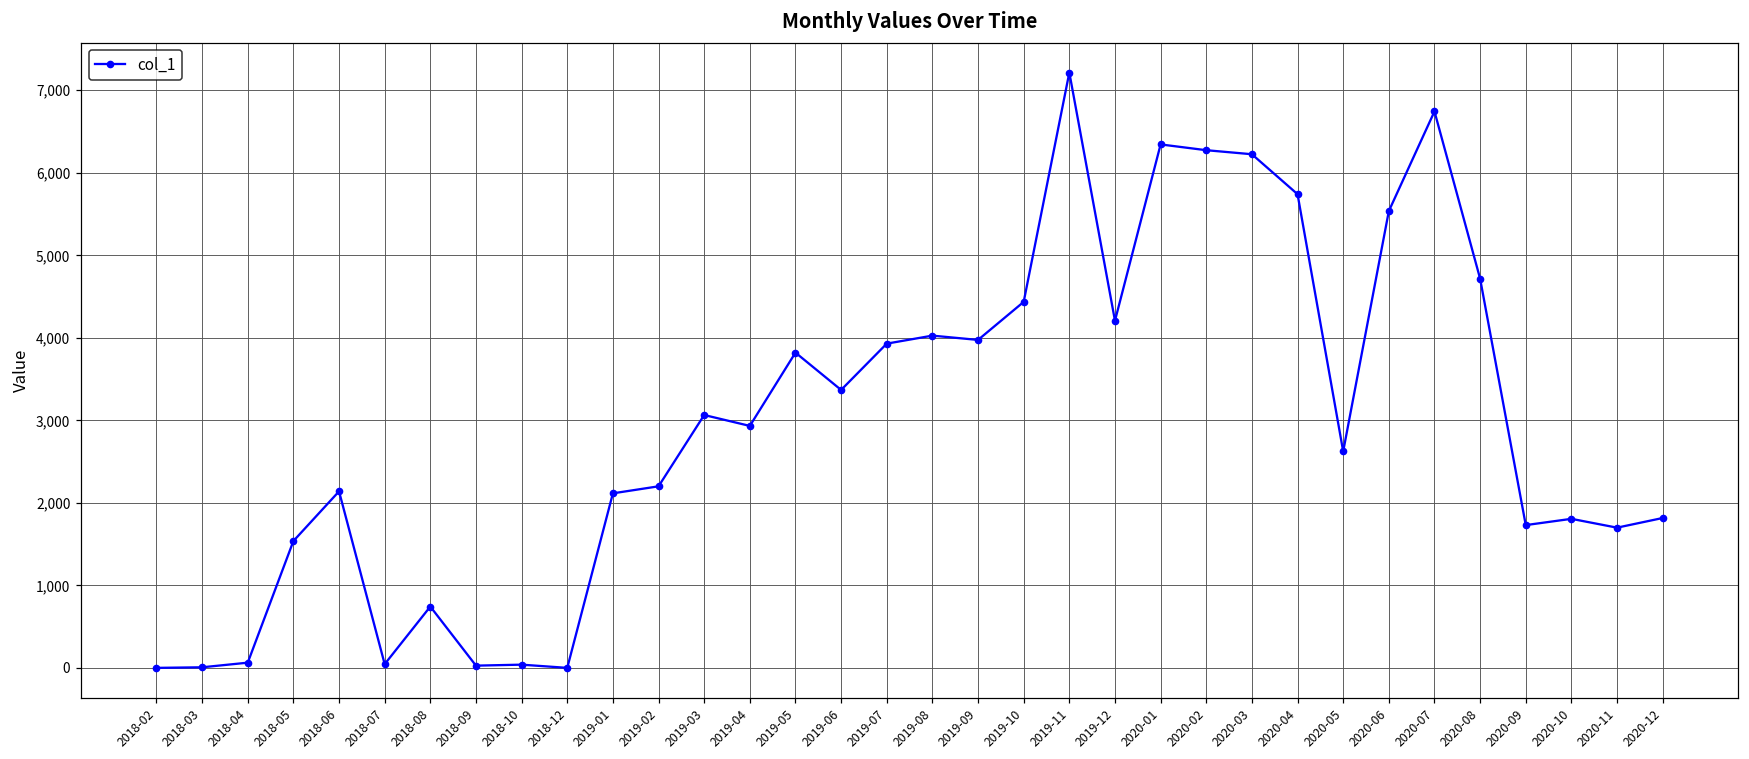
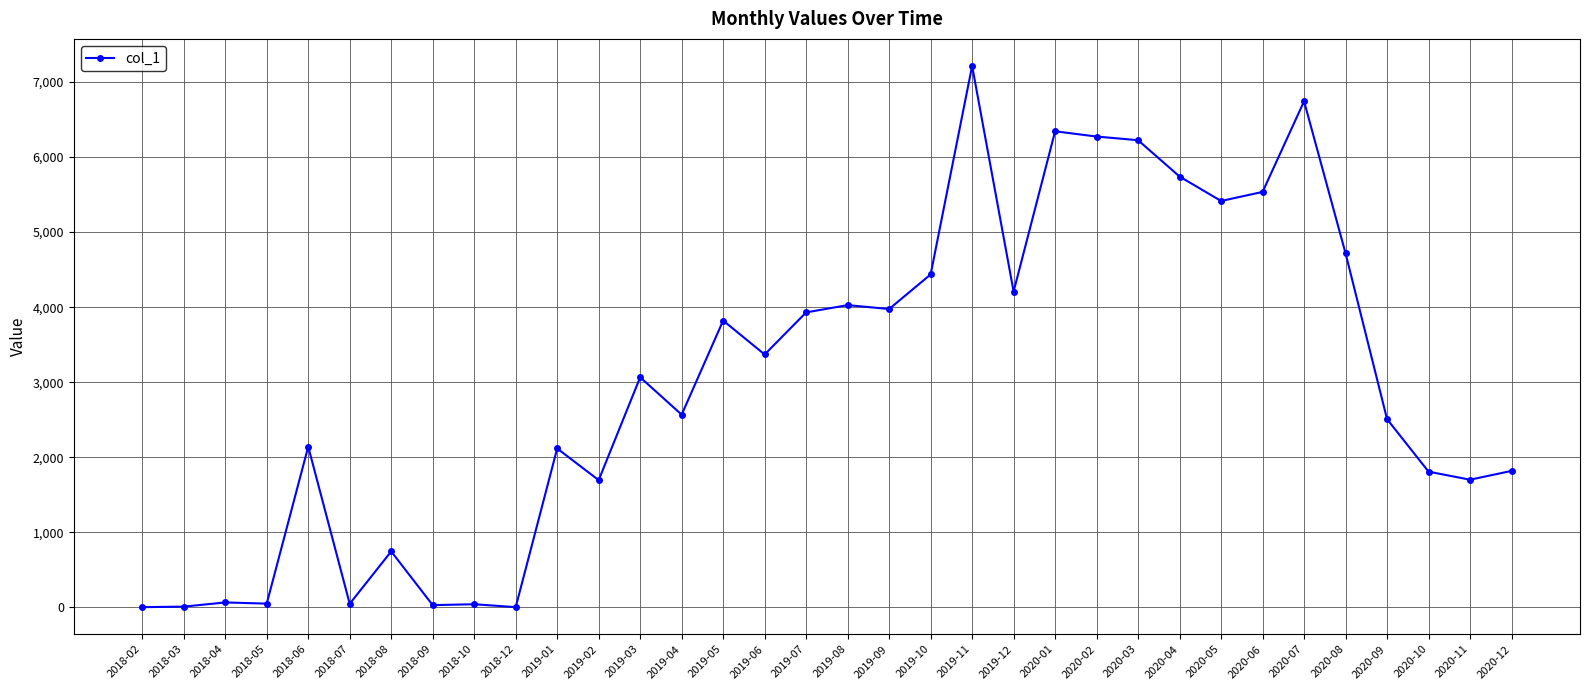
  {
    "2018-02": "0",
    "2018-03": "0",
    "2018-04": "100",
-   "2018-05": "1,500",
+   "2018-05": "0",
    "2018-06": "2,100",
    "2018-07": "0",
    "2018-08": "700",
    "2018-09": "0",
    "2018-10": "0",
    "2018-12": "0",
    "2019-01": "2,100",
-   "2019-02": "2,200",
+   "2019-02": "1,700",
    "2019-03": "3,100",
-   "2019-04": "2,900",
+   "2019-04": "2,600",
    "2019-05": "3,800",
    "2019-06": "3,400",
    "2019-07": "3,900",
    "2019-08": "4,000",
    "2019-09": "4,000",
    "2019-10": "4,400",
    "2019-11": "7,200",
    "2019-12": "4,200",
    "2020-01": "6,300",
    "2020-02": "6,300",
    "2020-03": "6,200",
    "2020-04": "5,700",
-   "2020-05": "2,600",
+   "2020-05": "5,400",
    "2020-06": "5,500",
    "2020-07": "6,700",
    "2020-08": "4,700",
-   "2020-09": "1,700",
+   "2020-09": "2,500",
    "2020-10": "1,800",
    "2020-11": "1,700",
    "2020-12": "1,800"
  }
